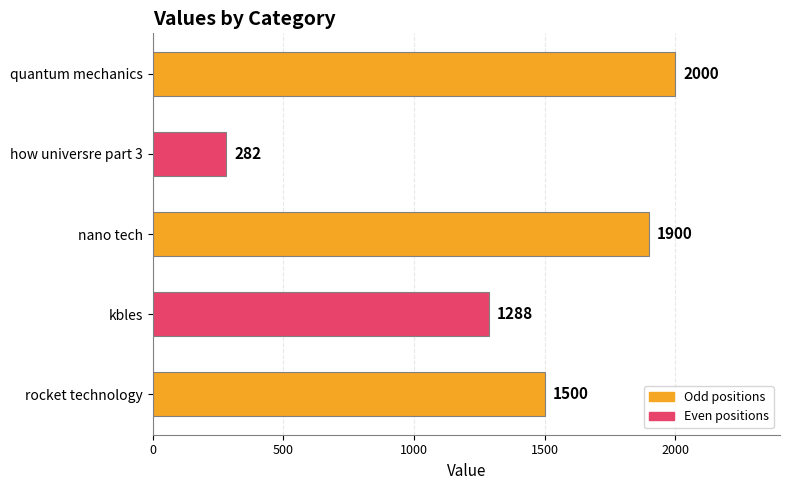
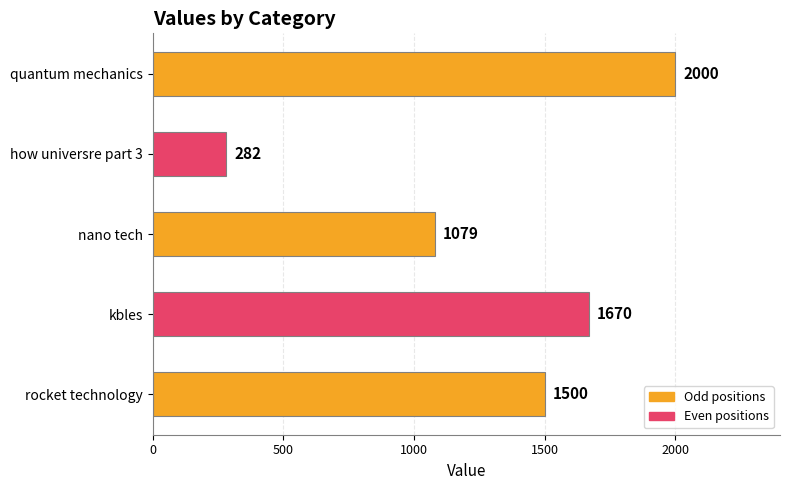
  {
    "quantum mechanics": 2000,
    "how universre part 3": 282,
-   "nano tech": 1900,
-   "kbles": 1288,
+   "nano tech": 1079,
+   "kbles": 1670,
    "rocket technology": 1500
  }
